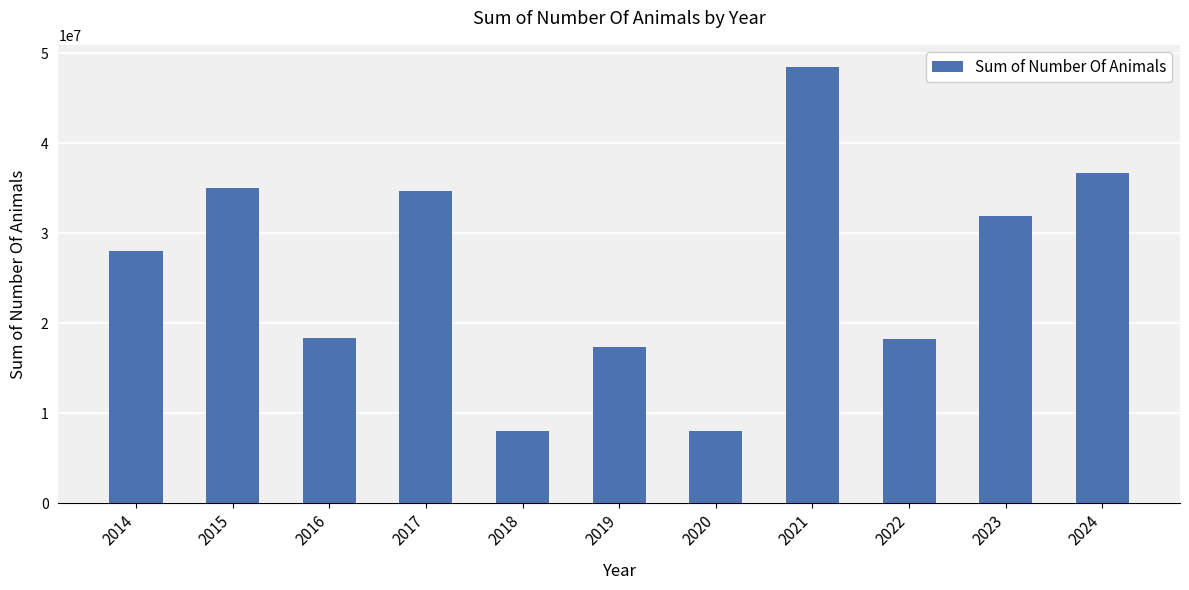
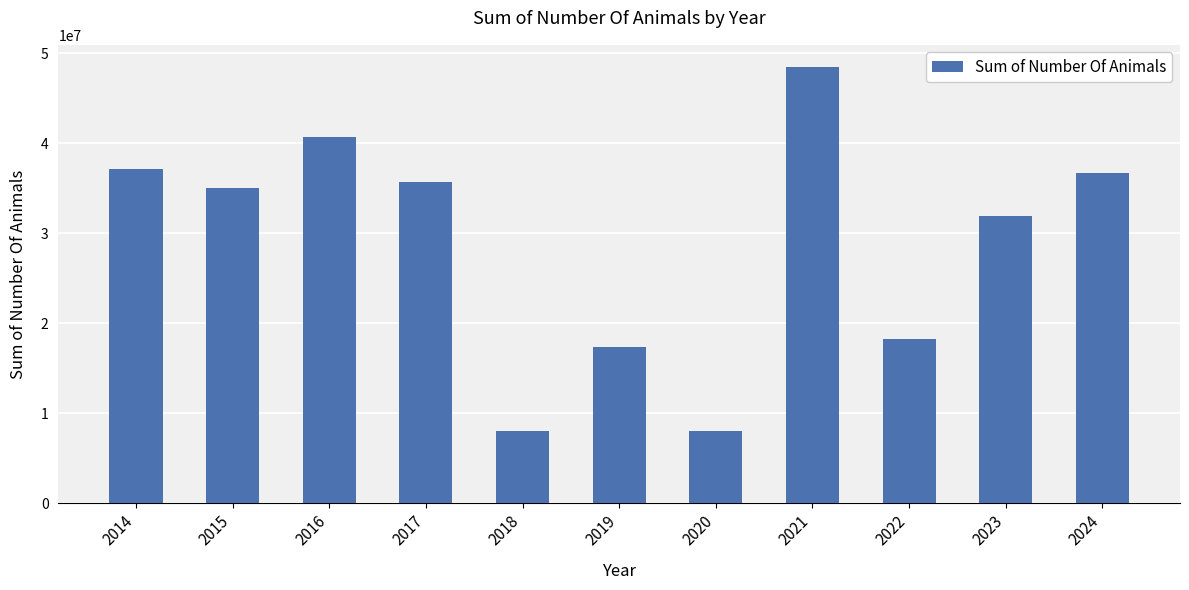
  {
-   "2014": 28000000,
+   "2014": 37000000,
    "2015": 35000000,
-   "2016": 18000000,
-   "2017": 35000000,
+   "2016": 41000000,
+   "2017": 36000000,
    "2018": 8000000,
    "2019": 17000000,
    "2020": 8000000,
    "2021": 49000000,
    "2022": 18000000,
    "2023": 32000000,
    "2024": 37000000
  }
